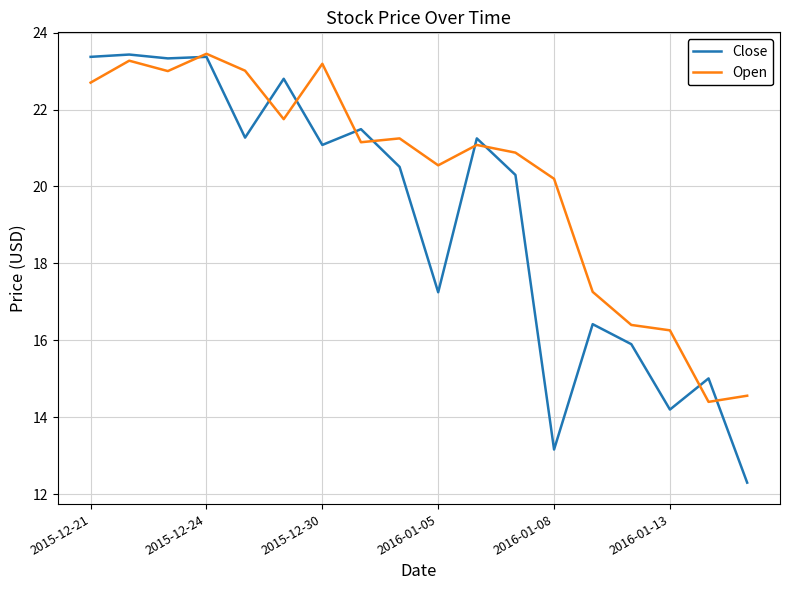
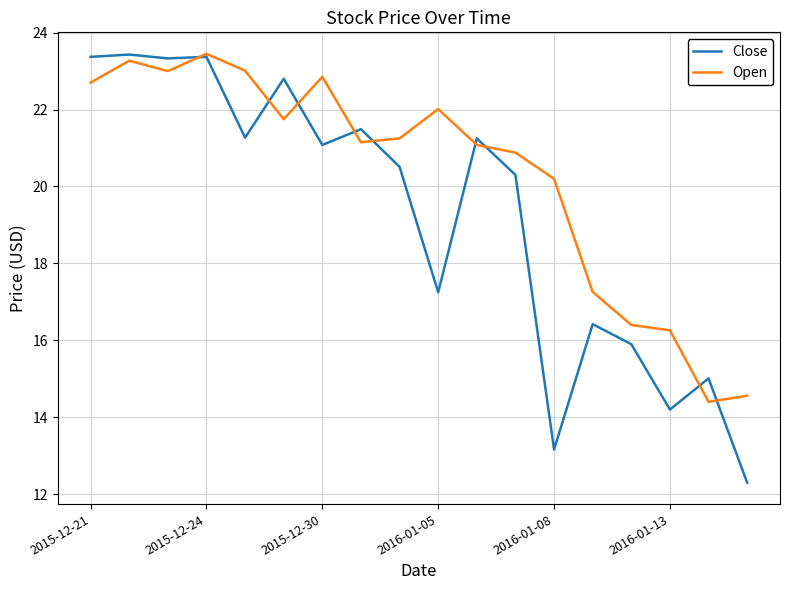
  {
    "Close": {
      "2015-12-21": 23.4,
      "2015-12-24": 23.4,
      "2015-12-30": 21.1,
      "2016-01-05": 17.3,
      "2016-01-08": 13.2,
      "2016-01-13": 14.2
    },
    "Open": {
      "2015-12-21": 22.7,
      "2015-12-24": 23.5,
-     "2015-12-30": 23.2,
-     "2016-01-05": 20.5,
+     "2015-12-30": 22.9,
+     "2016-01-05": 22.0,
      "2016-01-08": 20.2,
      "2016-01-13": 16.3
    }
  }
